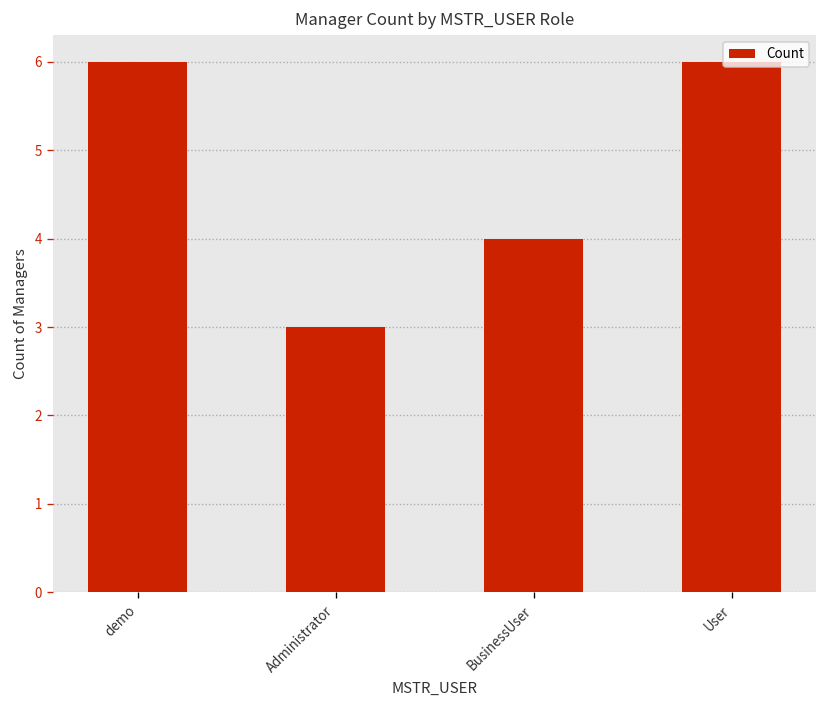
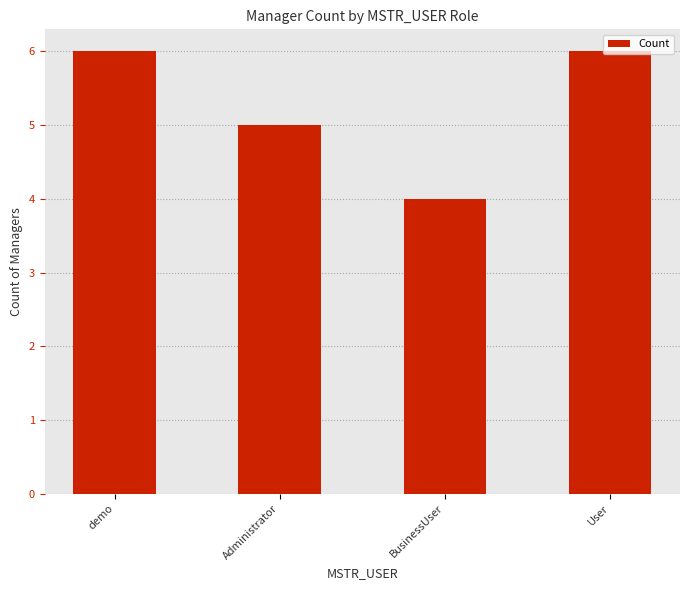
  {
    "demo": 6,
-   "Administrator": 3,
+   "Administrator": 5,
    "BusinessUser": 4
  }
